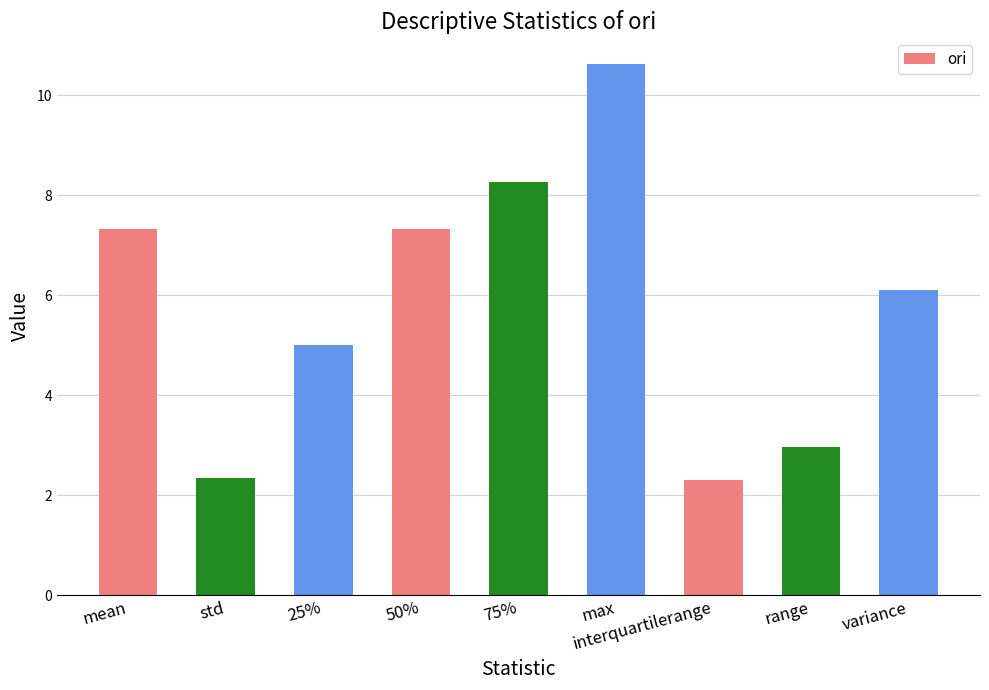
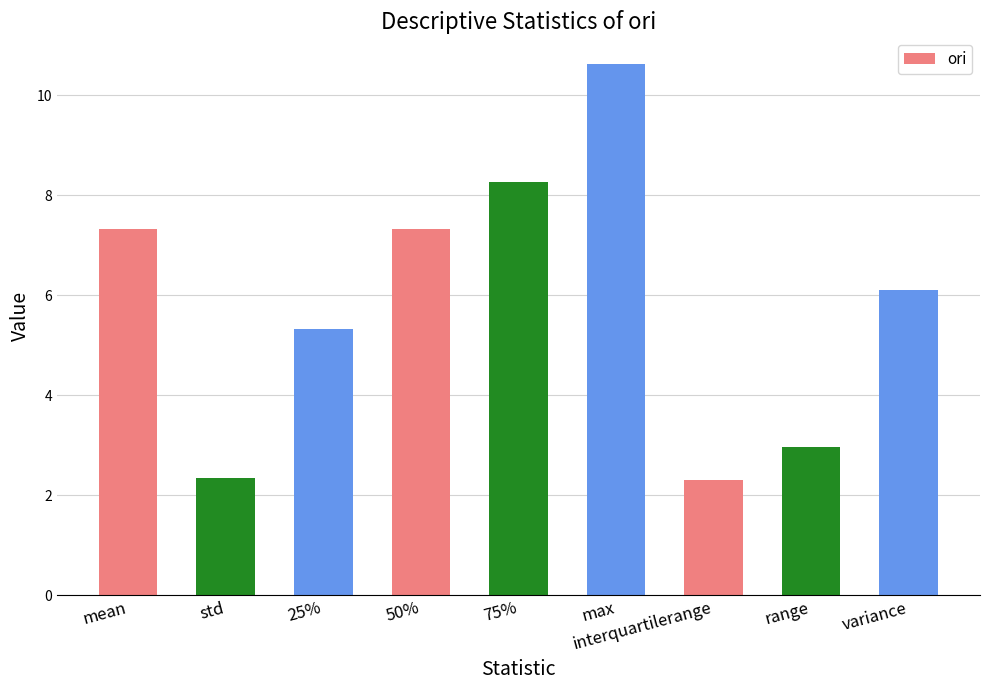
  {
    "mean": 7.3,
    "std": 2.3,
-   "25%": 5.0,
+   "25%": 5.3,
    "50%": 7.3,
    "75%": 8.3,
    "max": 10.6,
    "interquartilerange": 2.3,
    "range": 3.0,
    "variance": 6.1
  }
